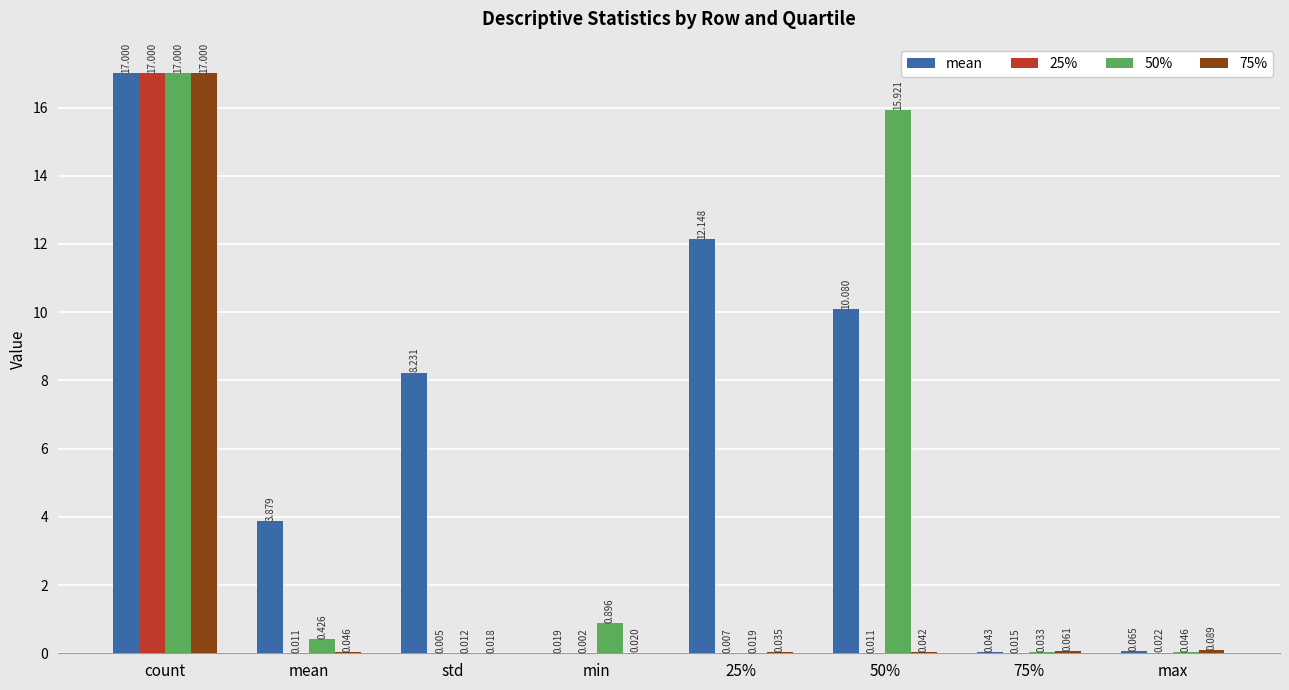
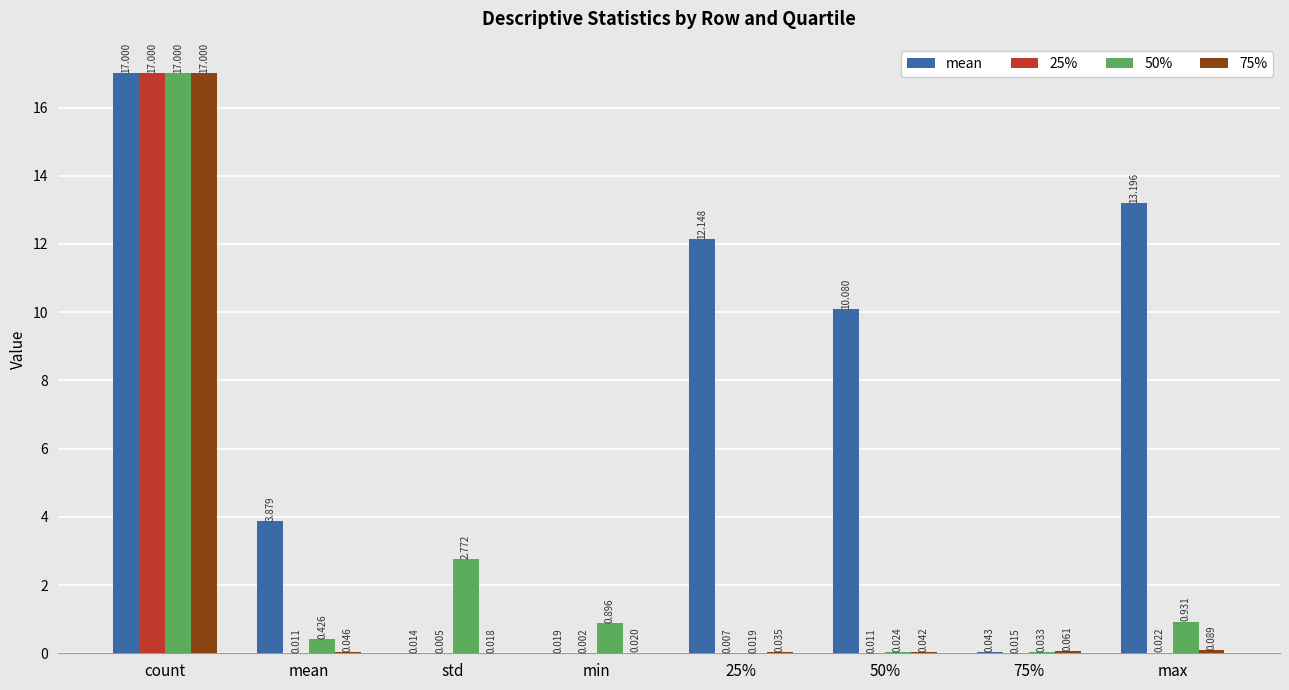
  {
    "mean": {
      "count": 17.000,
      "mean": 3.879,
-     "std": 8.231,
+     "std": 0.014,
      "min": 0.019,
      "25%": 12.148,
      "50%": 10.080,
      "75%": 0.043,
-     "max": 0.065
+     "max": 13.196
    },
    "50%": {
      "count": 17.000,
      "mean": 0.426,
-     "std": 0.012,
+     "std": 2.772,
      "min": 0.896,
      "25%": 0.019,
-     "50%": 15.921,
+     "50%": 0.024,
      "75%": 0.033,
-     "max": 0.046
+     "max": 0.931
    }
  }
